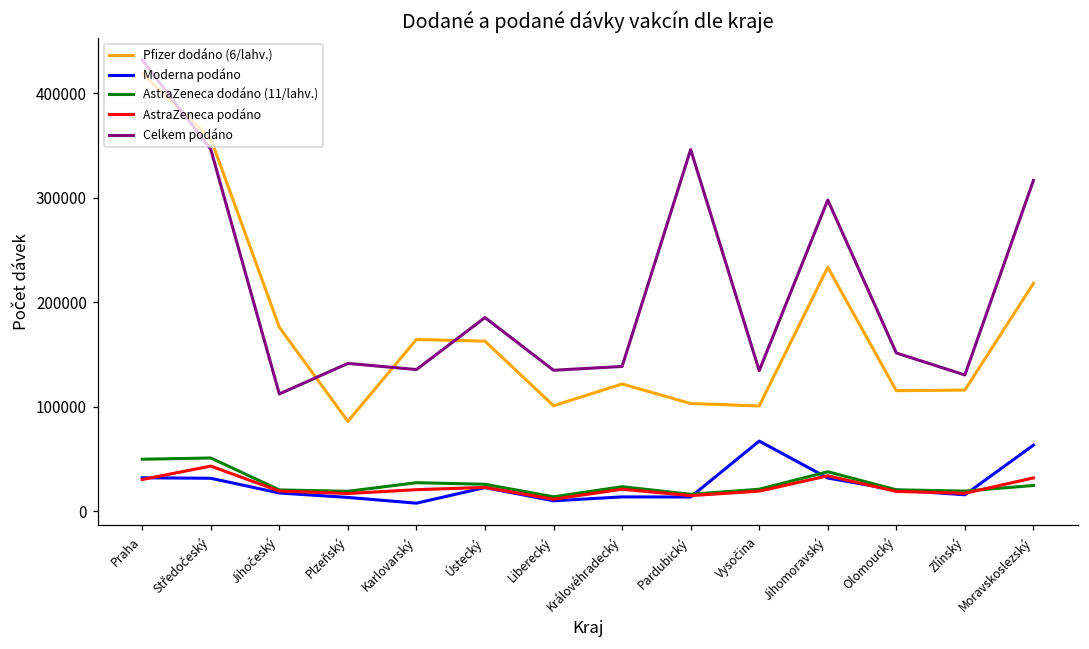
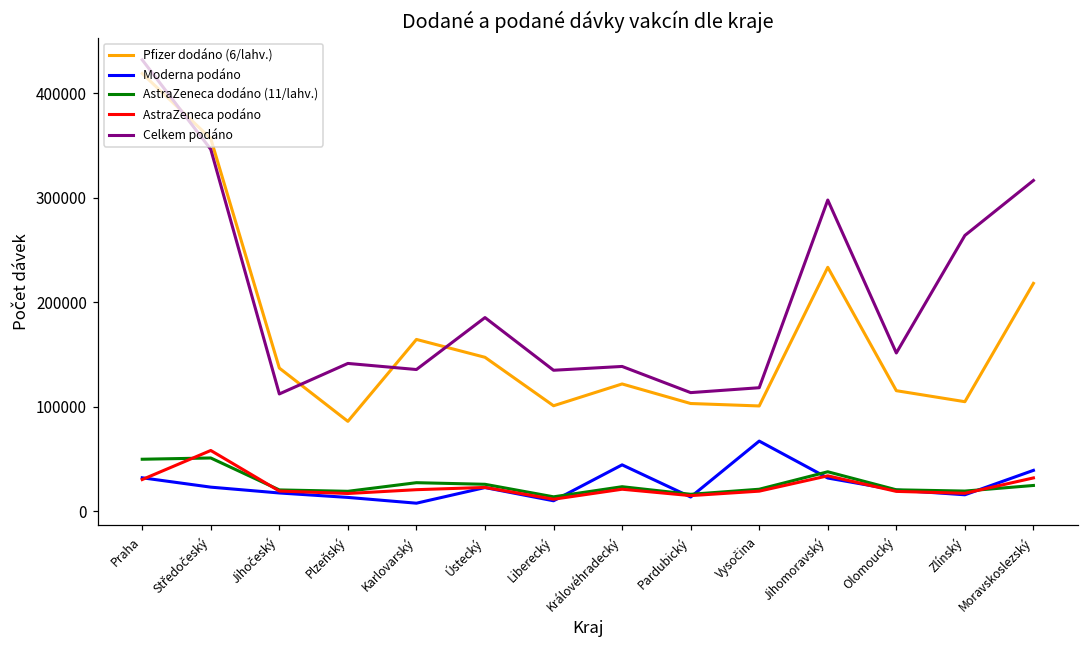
  {
    "Pfizer dodáno (6/lahv.)": {
-     "Jihočeský": 180000,
+     "Jihočeský": 140000,
      "Plzeňský": 90000,
      "Karlovarský": 160000,
-     "Ústecký": 160000,
+     "Ústecký": 150000,
      "Liberecký": 100000,
      "Královéhradecký": 120000,
      "Pardubický": 100000,
      "Vysočina": 100000,
      "Jihomoravský": 230000,
      "Olomoucký": 120000,
-     "Zlínský": 120000,
+     "Zlínský": 100000,
      "Moravskoslezský": 220000
    },
    "Moderna podáno": {
-     "Středočeský": 30000,
+     "Středočeský": 20000,
      "Plzeňský": 10000,
      "Karlovarský": 10000,
-     "Královéhradecký": 10000,
+     "Královéhradecký": 40000,
      "Vysočina": 70000,
-     "Moravskoslezský": 60000
+     "Moravskoslezský": 40000
    },
    "AstraZeneca dodáno (11/lahv.)": {
      "Praha": 50000,
      "Středočeský": 50000,
      "Karlovarský": 30000,
      "Ústecký": 30000,
      "Jihomoravský": 40000,
      "Moravskoslezský": 20000
    },
    "AstraZeneca podáno": {
-     "Středočeský": 40000,
+     "Středočeský": 60000,
      "Karlovarský": 20000,
      "Moravskoslezský": 30000
    },
    "Celkem podáno": {
      "Středočeský": 350000,
      "Jihočeský": 110000,
      "Plzeňský": 140000,
      "Karlovarský": 140000,
      "Ústecký": 190000,
      "Liberecký": 130000,
      "Královéhradecký": 140000,
-     "Pardubický": 350000,
-     "Vysočina": 130000,
+     "Pardubický": 110000,
+     "Vysočina": 120000,
      "Jihomoravský": 300000,
      "Olomoucký": 150000,
-     "Zlínský": 130000,
+     "Zlínský": 260000,
      "Moravskoslezský": 320000
    }
  }
